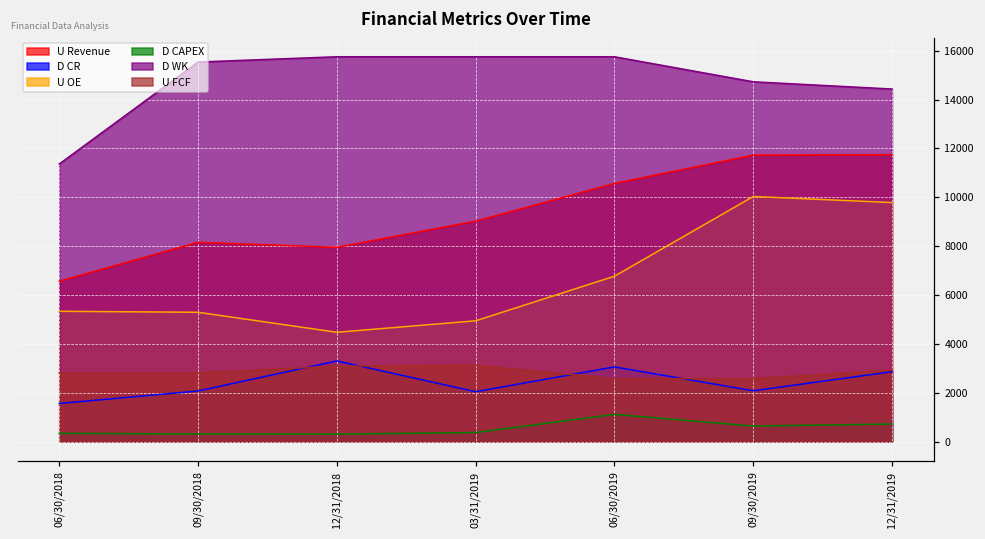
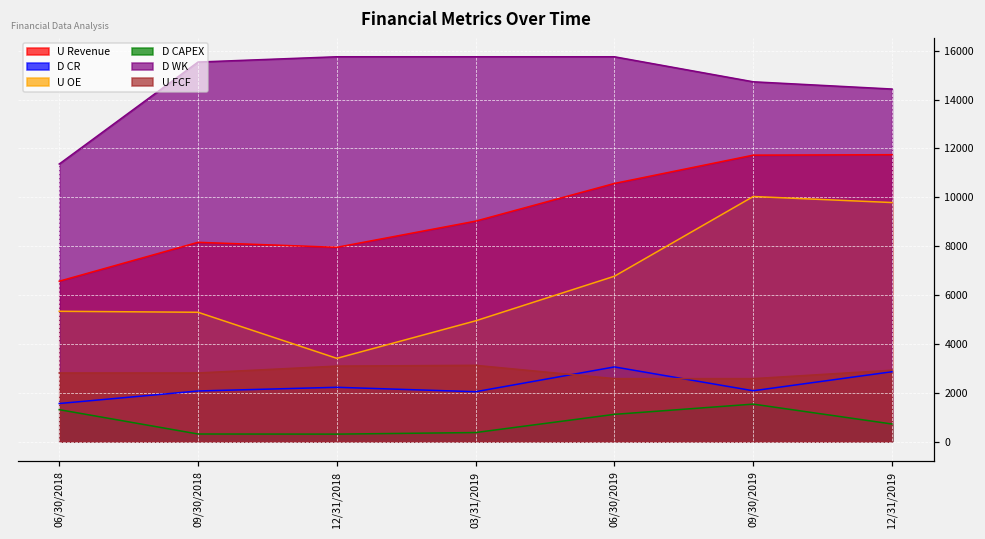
  {
    "U Revenue": {
      "06/30/2018": 6600,
      "09/30/2018": 8200,
      "12/31/2018": 8000,
      "03/31/2019": 9000,
      "06/30/2019": 10600,
      "09/30/2019": 11700,
      "12/31/2019": 11700
    },
    "D CR": {
      "06/30/2018": 1600,
      "09/30/2018": 2100,
-     "12/31/2018": 3300,
+     "12/31/2018": 2200,
      "03/31/2019": 2000,
      "06/30/2019": 3100,
      "09/30/2019": 2100
    },
    "U OE": {
      "06/30/2018": 5300,
      "09/30/2018": 5300,
-     "12/31/2018": 4500,
+     "12/31/2018": 3400,
      "03/31/2019": 4900,
      "06/30/2019": 6800,
      "09/30/2019": 10000,
      "12/31/2019": 9800
    },
    "D CAPEX": {
-     "06/30/2018": 300,
+     "06/30/2018": 1300,
      "09/30/2018": 300,
      "12/31/2018": 300,
      "03/31/2019": 400,
      "06/30/2019": 1100,
-     "09/30/2019": 600,
+     "09/30/2019": 1500,
      "12/31/2019": 700
    },
    "D WK": {
      "06/30/2018": 11400,
      "12/31/2018": 15800,
      "03/31/2019": 15800,
      "06/30/2019": 15800,
      "09/30/2019": 14700,
      "12/31/2019": 14400
    },
    "U FCF": {
      "06/30/2018": 2800,
      "09/30/2018": 2800,
      "12/31/2018": 3100,
      "03/31/2019": 3100,
      "06/30/2019": 2600,
      "09/30/2019": 2600
    }
  }
